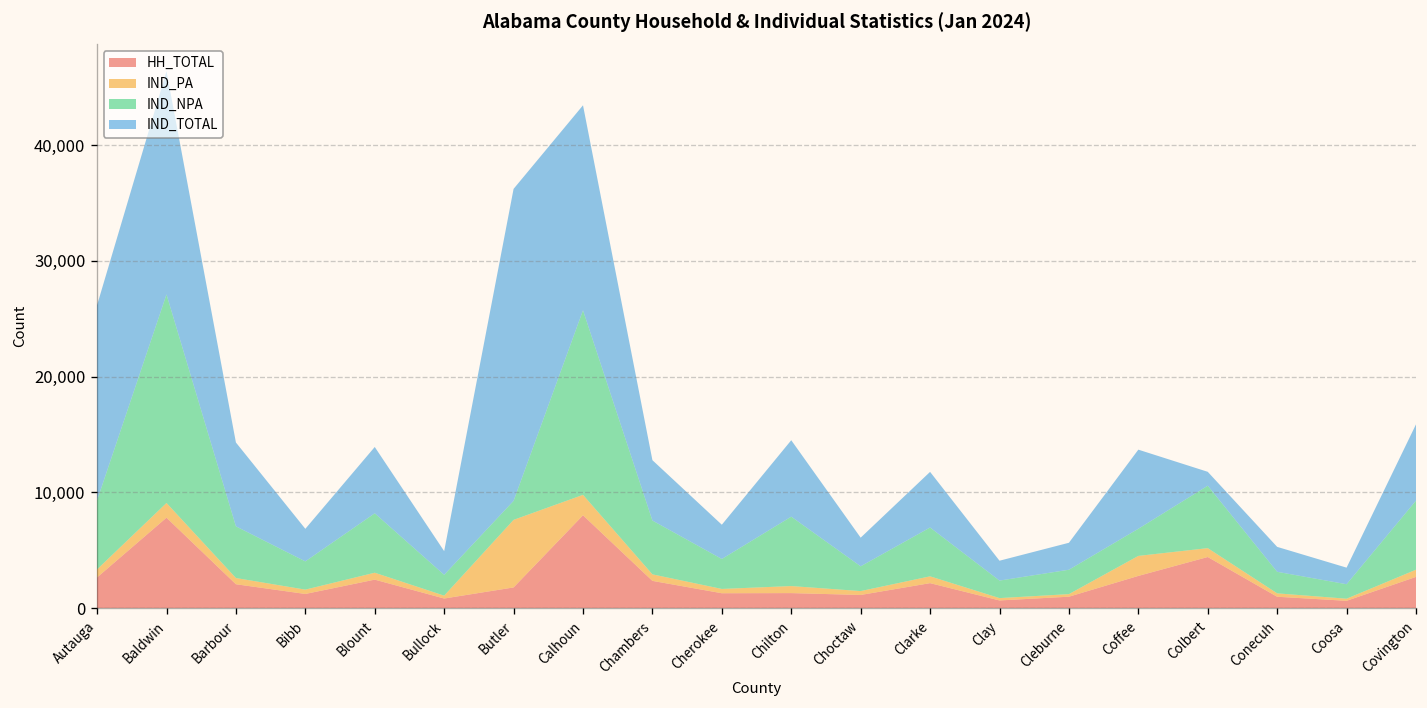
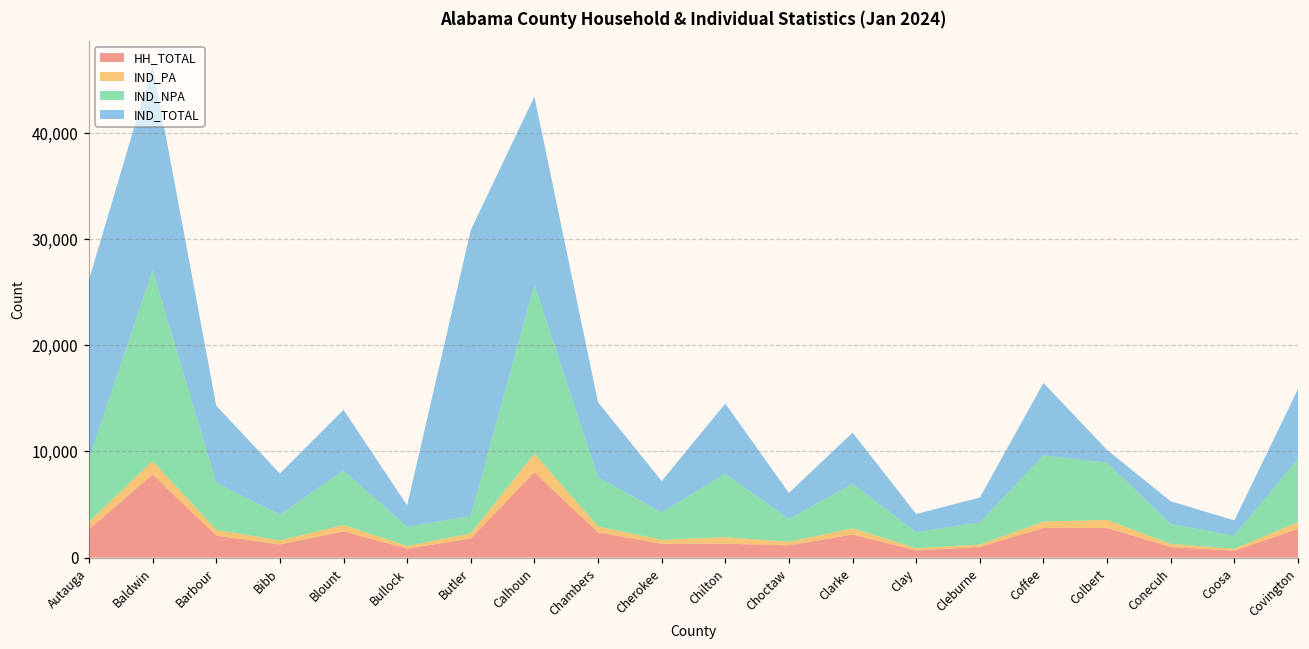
  {
    "HH_TOTAL": {
      "Autauga": "3,000",
      "Baldwin": "8,000",
      "Barbour": "2,000",
      "Bibb": "1,000",
      "Blount": "2,000",
      "Butler": "2,000",
      "Calhoun": "8,000",
      "Chambers": "2,000",
      "Cherokee": "1,000",
      "Chilton": "1,000",
      "Choctaw": "1,000",
      "Clarke": "2,000",
      "Coffee": "3,000",
-     "Colbert": "4,000",
+     "Colbert": "3,000",
      "Conecuh": "1,000",
      "Covington": "3,000"
    },
    "IND_PA": {
      "Autauga": "1,000",
      "Baldwin": "1,000",
      "Barbour": "1,000",
      "Bibb": "0",
      "Blount": "1,000",
-     "Butler": "6,000",
+     "Butler": "0",
      "Calhoun": "2,000",
      "Chambers": "1,000",
      "Cherokee": "0",
      "Chilton": "1,000",
      "Choctaw": "0",
      "Clarke": "1,000",
-     "Coffee": "2,000",
+     "Coffee": "1,000",
      "Colbert": "1,000",
      "Conecuh": "0",
      "Covington": "1,000"
    },
    "IND_NPA": {
      "Autauga": "6,000",
      "Baldwin": "18,000",
      "Barbour": "4,000",
      "Bibb": "2,000",
      "Blount": "5,000",
      "Bullock": "2,000",
      "Butler": "2,000",
      "Calhoun": "16,000",
      "Chambers": "5,000",
      "Cherokee": "3,000",
      "Chilton": "6,000",
      "Choctaw": "2,000",
      "Clarke": "4,000",
      "Clay": "2,000",
      "Cleburne": "2,000",
-     "Coffee": "2,000",
+     "Coffee": "6,000",
      "Colbert": "5,000",
      "Conecuh": "2,000",
      "Coosa": "1,000",
      "Covington": "6,000"
    },
    "IND_TOTAL": {
      "Autauga": "17,000",
      "Barbour": "7,000",
-     "Bibb": "3,000",
+     "Bibb": "4,000",
      "Blount": "6,000",
      "Bullock": "2,000",
      "Butler": "27,000",
      "Calhoun": "18,000",
-     "Chambers": "5,000",
+     "Chambers": "7,000",
      "Cherokee": "3,000",
      "Chilton": "7,000",
      "Choctaw": "2,000",
      "Clarke": "5,000",
      "Clay": "2,000",
      "Cleburne": "2,000",
      "Coffee": "7,000",
      "Colbert": "1,000",
      "Conecuh": "2,000",
      "Coosa": "1,000",
      "Covington": "7,000"
    }
  }
